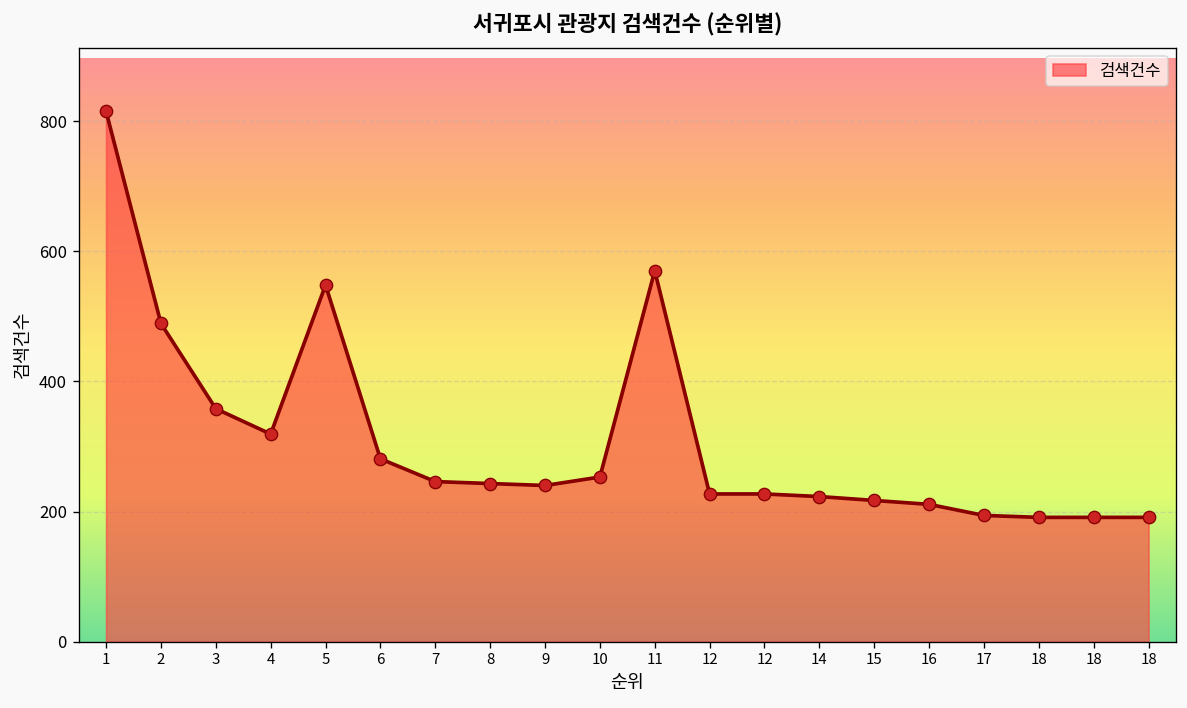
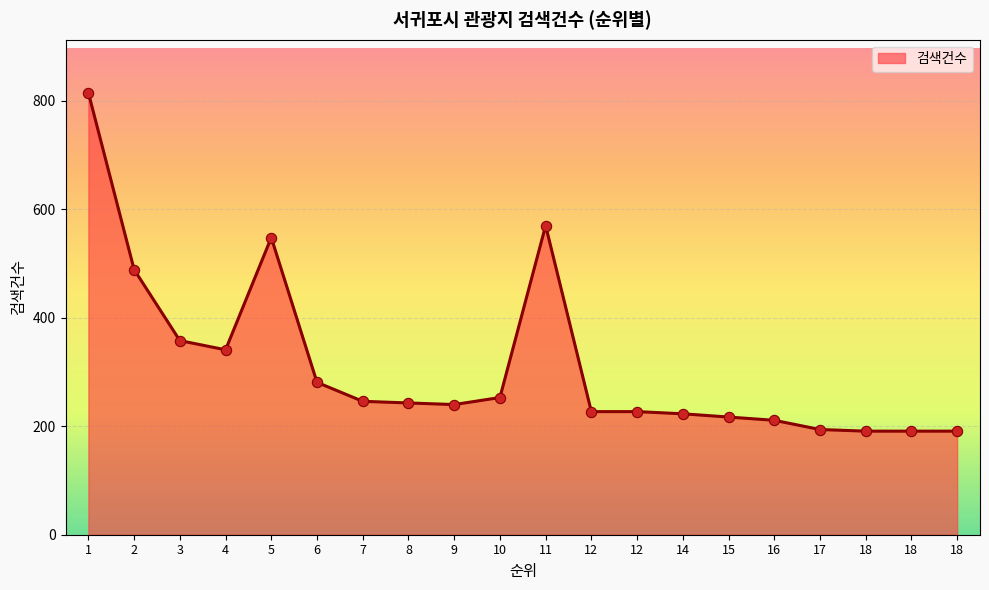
  {
    "1": 820,
    "2": 490,
    "3": 360,
-   "4": 320,
+   "4": 340,
    "5": 550,
    "6": 280,
    "7": 250,
    "8": 240,
    "9": 240,
    "10": 250,
    "11": 570,
    "14": 220,
    "15": 220,
    "16": 210,
    "17": 190
  }
